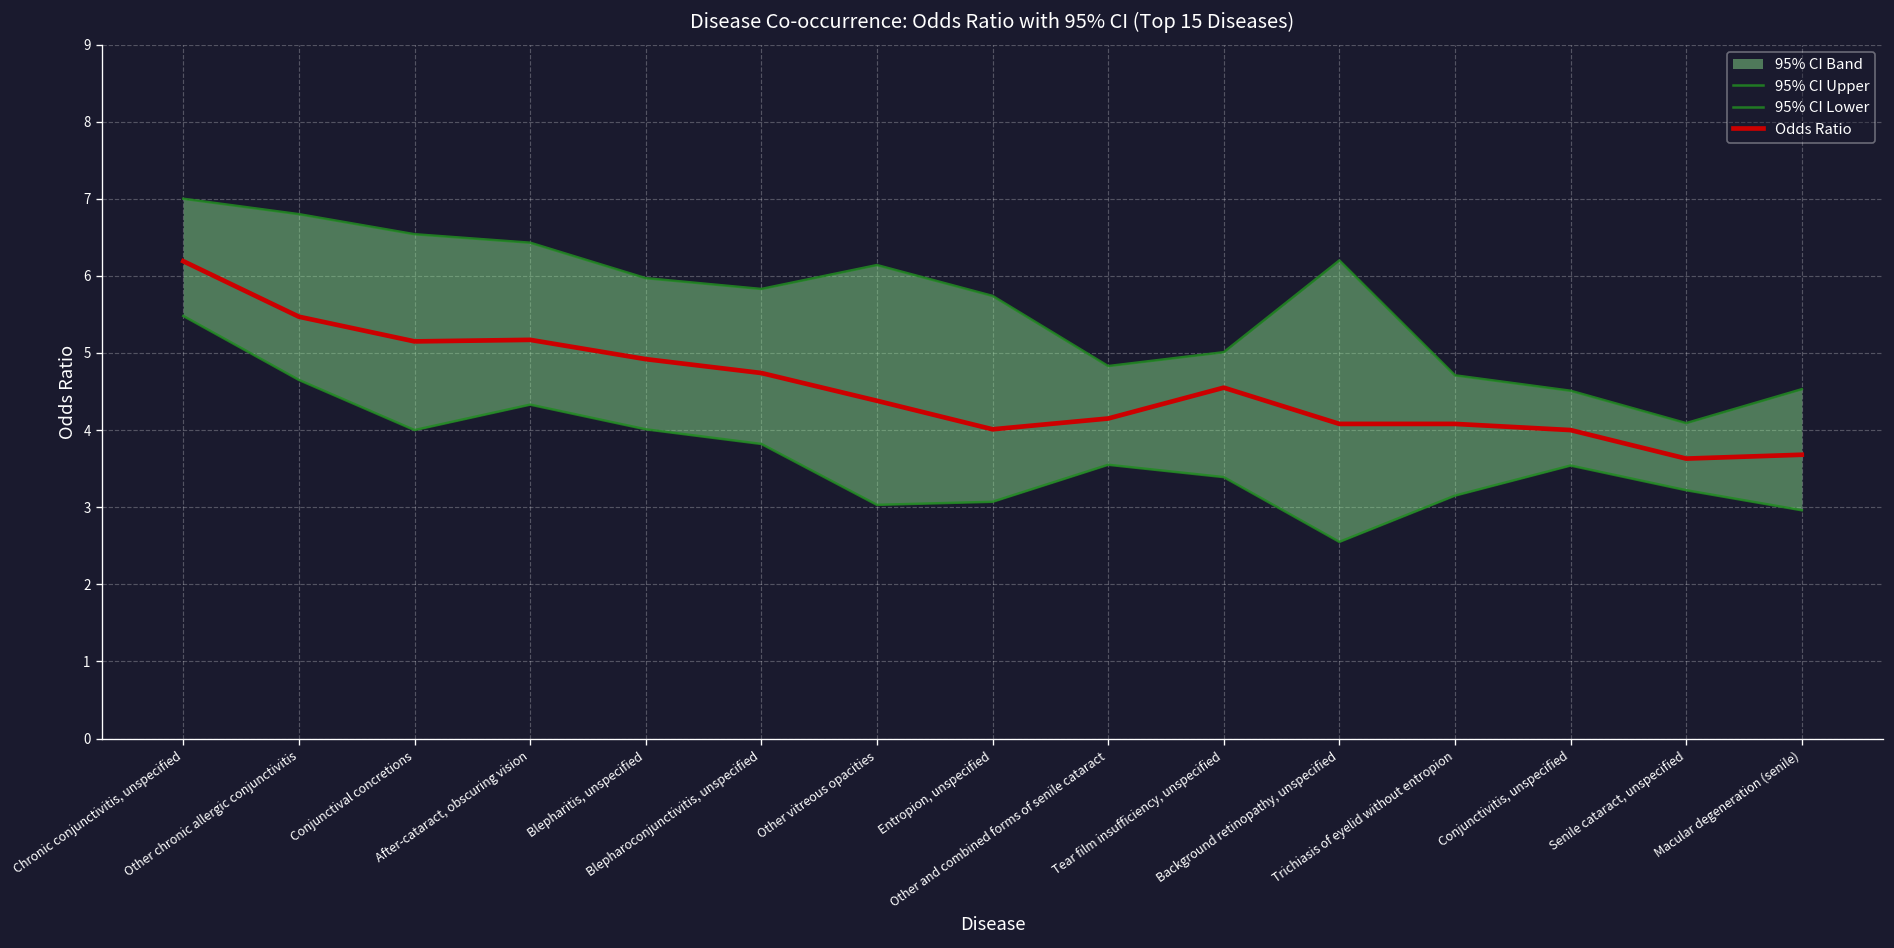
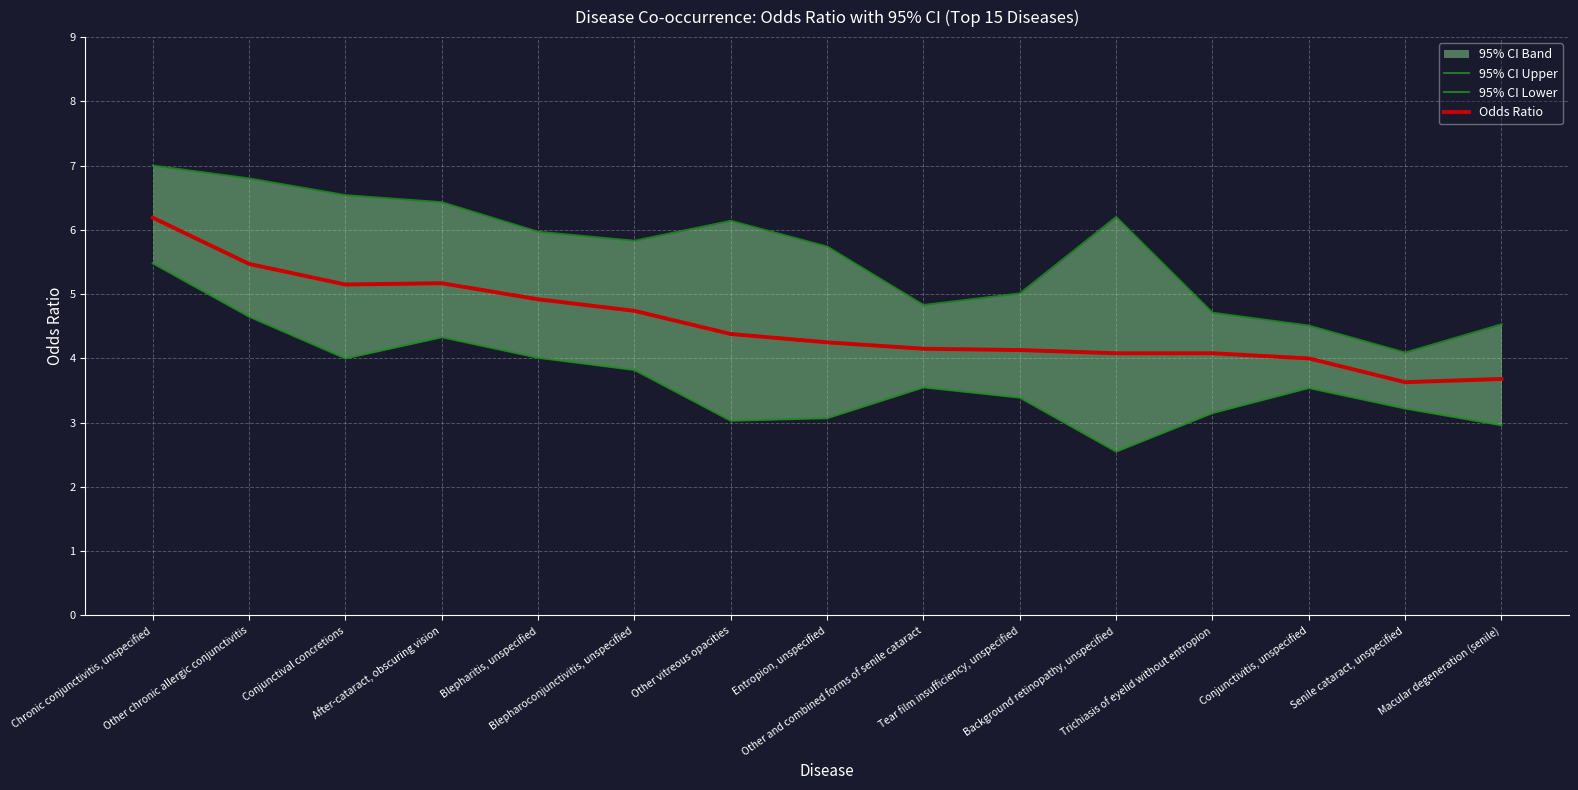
  {
    "95% CI Band": {
      "Chronic conjunctivitis, unspecified": 7.0,
      "Other chronic allergic conjunctivitis": 6.8,
      "Conjunctival concretions": 6.5,
      "After-cataract, obscuring vision": 6.4,
      "Blepharitis, unspecified": 6.0,
      "Blepharoconjunctivitis, unspecified": 5.8,
      "Other vitreous opacities": 6.1,
      "Entropion, unspecified": 5.7,
      "Other and combined forms of senile cataract": 4.8,
      "Tear film insufficiency, unspecified": 5.0,
      "Background retinopathy, unspecified": 6.2,
      "Trichiasis of eyelid without entropion": 4.7,
      "Conjunctivitis, unspecified": 4.5,
      "Senile cataract, unspecified": 4.1,
      "Macular degeneration (senile)": 4.5
    },
    "95% CI Lower": {
      "Chronic conjunctivitis, unspecified": 5.5,
      "Other chronic allergic conjunctivitis": 4.7,
      "Conjunctival concretions": 4.0,
      "After-cataract, obscuring vision": 4.3,
      "Blepharitis, unspecified": 4.0,
      "Blepharoconjunctivitis, unspecified": 3.8,
      "Other vitreous opacities": 3.0,
      "Entropion, unspecified": 3.1,
      "Other and combined forms of senile cataract": 3.6,
      "Tear film insufficiency, unspecified": 3.4,
      "Background retinopathy, unspecified": 2.6,
      "Trichiasis of eyelid without entropion": 3.2,
      "Conjunctivitis, unspecified": 3.5,
      "Senile cataract, unspecified": 3.2,
      "Macular degeneration (senile)": 3.0
    },
    "Odds Ratio": {
      "Chronic conjunctivitis, unspecified": 6.2,
      "Other chronic allergic conjunctivitis": 5.5,
      "Conjunctival concretions": 5.2,
      "After-cataract, obscuring vision": 5.2,
      "Blepharitis, unspecified": 4.9,
      "Blepharoconjunctivitis, unspecified": 4.7,
      "Other vitreous opacities": 4.4,
-     "Entropion, unspecified": 4.0,
+     "Entropion, unspecified": 4.3,
      "Other and combined forms of senile cataract": 4.2,
-     "Tear film insufficiency, unspecified": 4.6,
+     "Tear film insufficiency, unspecified": 4.1,
      "Background retinopathy, unspecified": 4.1,
      "Trichiasis of eyelid without entropion": 4.1,
      "Conjunctivitis, unspecified": 4.0,
      "Senile cataract, unspecified": 3.6,
      "Macular degeneration (senile)": 3.7
    }
  }
